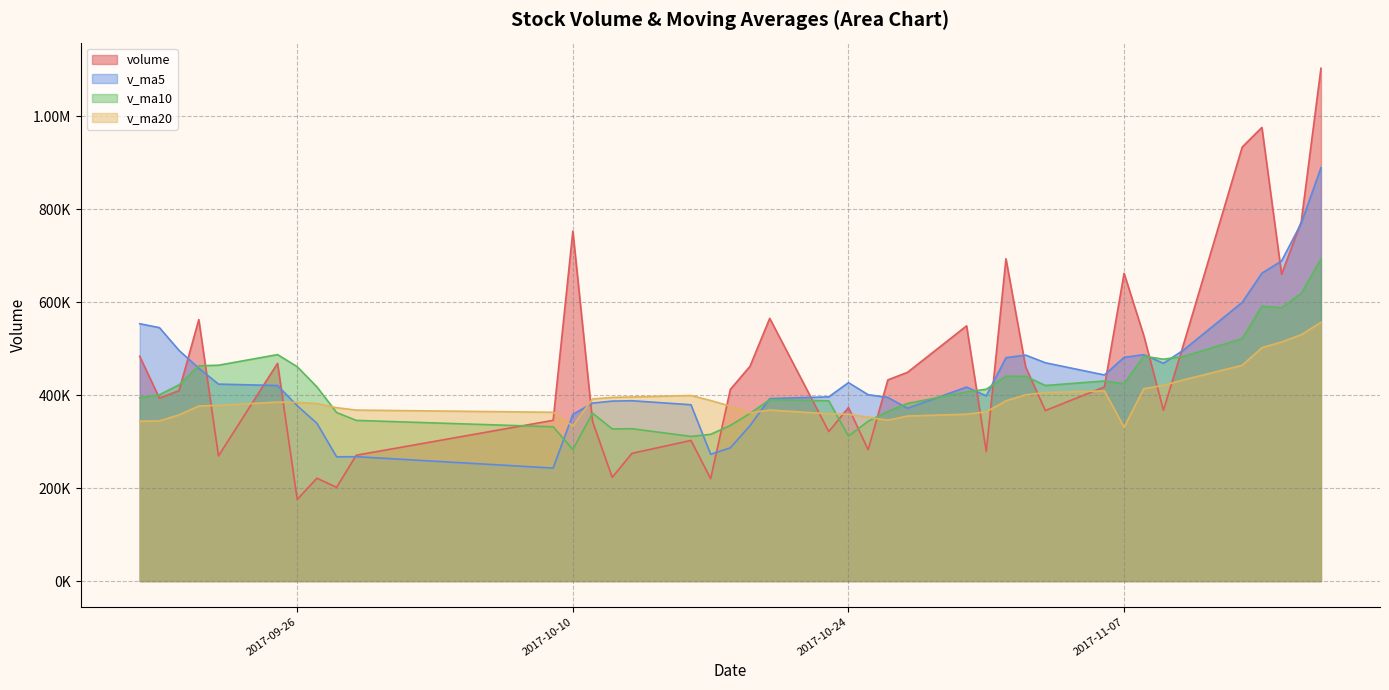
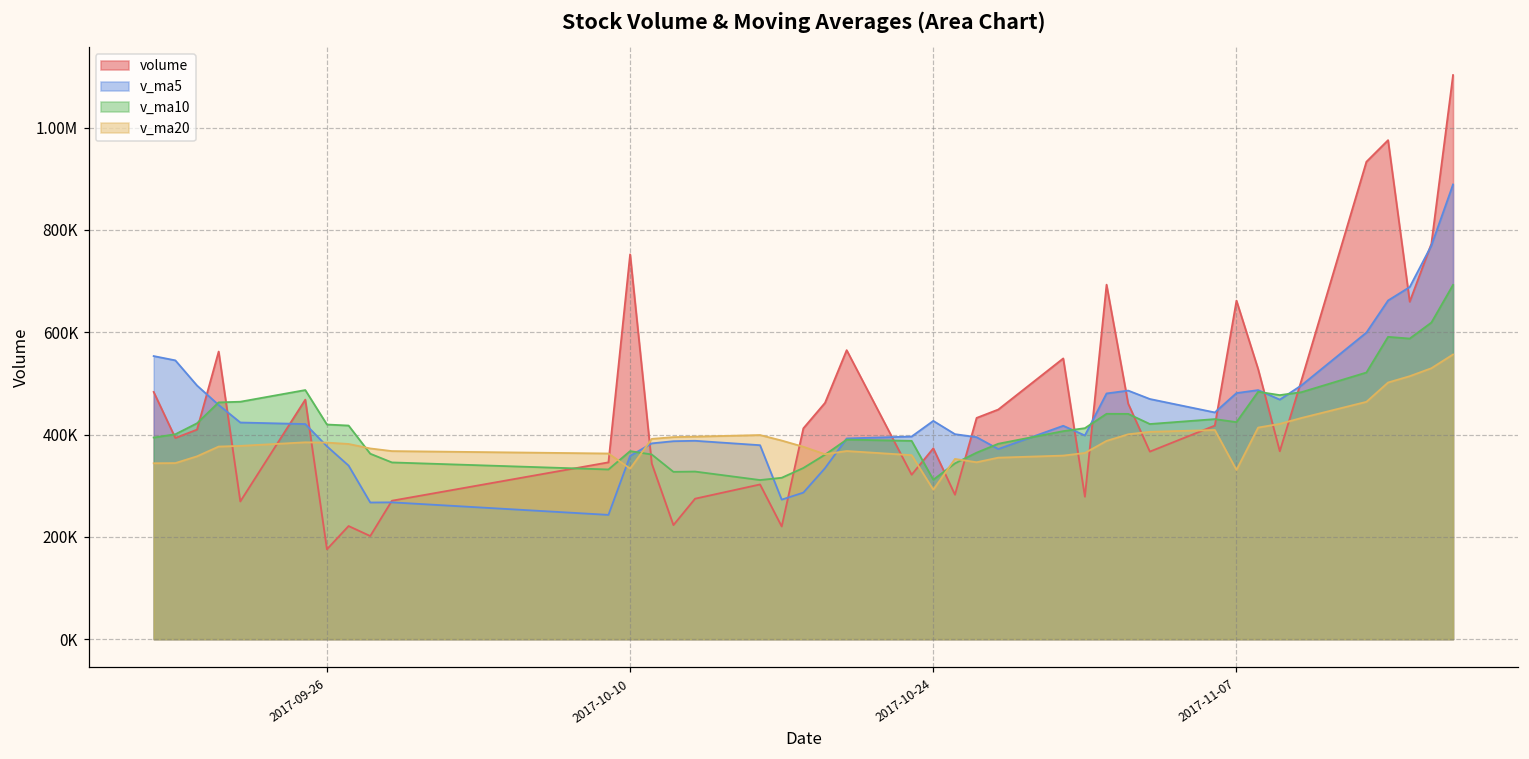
  {
    "volume": {
      "2017-09-26": 180000,
      "2017-10-10": 750000,
      "2017-10-24": 370000,
      "2017-11-07": 660000
    },
    "v_ma5": {
      "2017-09-26": 380000,
      "2017-10-10": 360000,
      "2017-10-24": 430000,
      "2017-11-07": 480000
    },
    "v_ma10": {
-     "2017-09-26": 460000,
-     "2017-10-10": 280000,
+     "2017-09-26": 420000,
+     "2017-10-10": 370000,
      "2017-10-24": 310000,
      "2017-11-07": 420000
    },
    "v_ma20": {
      "2017-09-26": 380000,
      "2017-10-10": 330000,
-     "2017-10-24": 360000,
+     "2017-10-24": 290000,
      "2017-11-07": 330000
    }
  }
